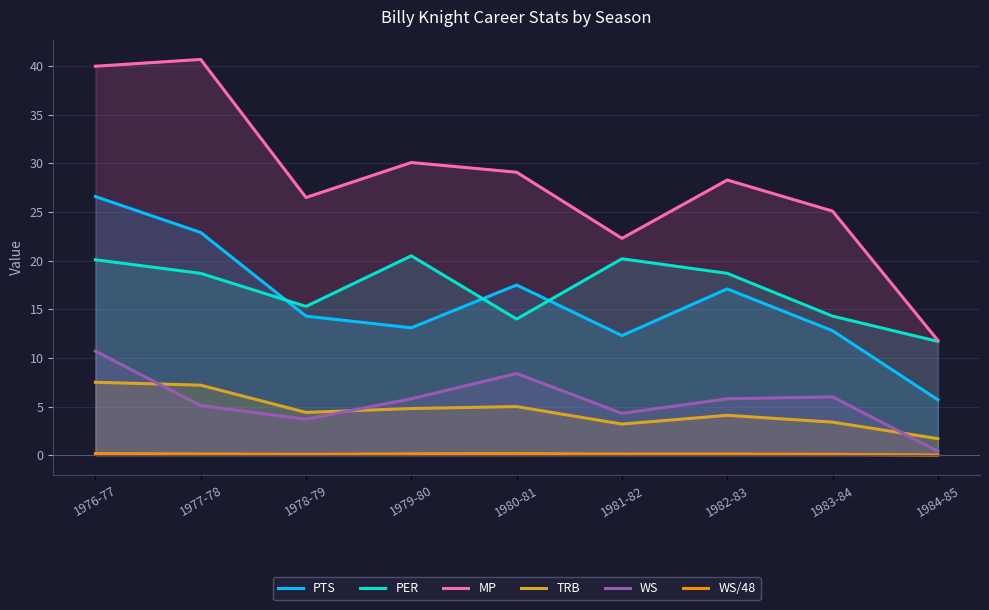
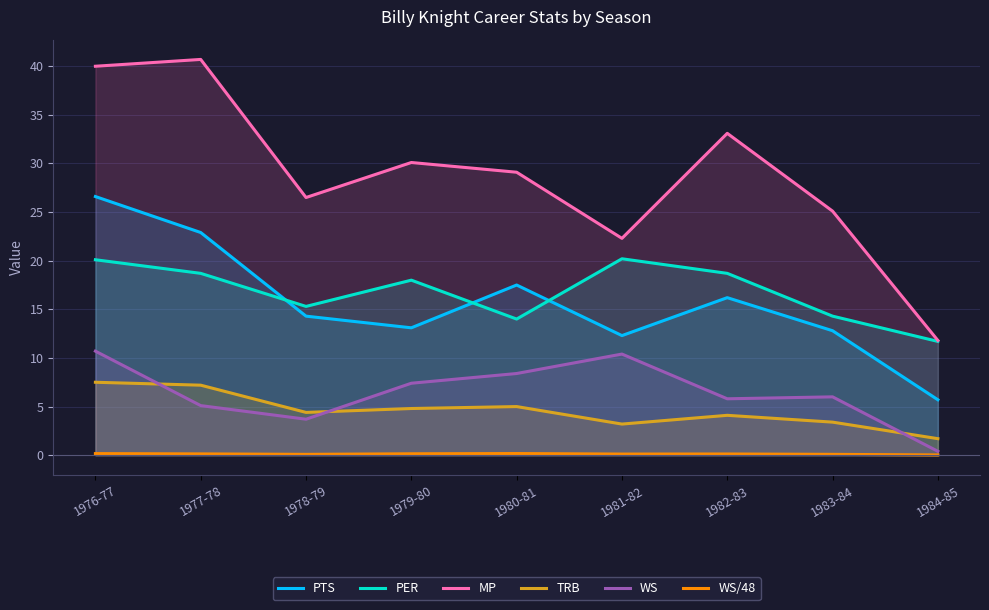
  {
    "PTS": {
      "1976-77": 27,
      "1977-78": 23,
      "1978-79": 14,
      "1979-80": 13,
      "1980-81": 18,
      "1981-82": 12,
-     "1982-83": 17,
+     "1982-83": 16,
      "1983-84": 13,
      "1984-85": 6
    },
    "PER": {
      "1976-77": 20,
      "1977-78": 19,
      "1978-79": 15,
-     "1979-80": 21,
+     "1979-80": 18,
      "1980-81": 14,
      "1981-82": 20,
      "1982-83": 19,
      "1983-84": 14
    },
    "MP": {
      "1976-77": 40,
      "1977-78": 41,
      "1978-79": 27,
      "1979-80": 30,
      "1980-81": 29,
      "1981-82": 22,
-     "1982-83": 28,
+     "1982-83": 33,
      "1983-84": 25
    },
    "WS": {
      "1976-77": 11,
      "1977-78": 5,
      "1978-79": 4,
-     "1979-80": 6,
+     "1979-80": 7,
      "1980-81": 8,
-     "1981-82": 4,
+     "1981-82": 10,
      "1982-83": 6,
      "1983-84": 6,
      "1984-85": 0
    }
  }
